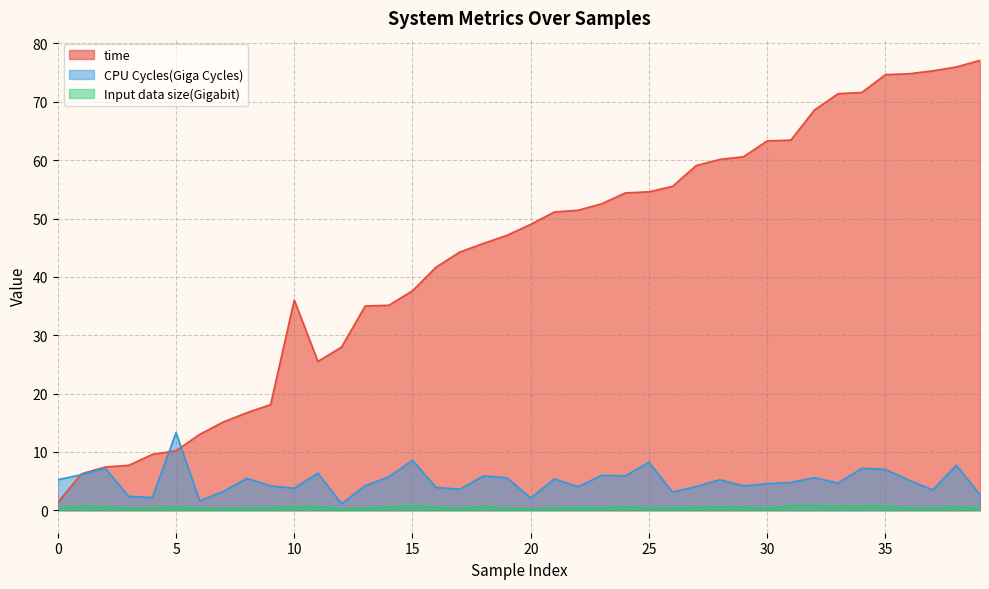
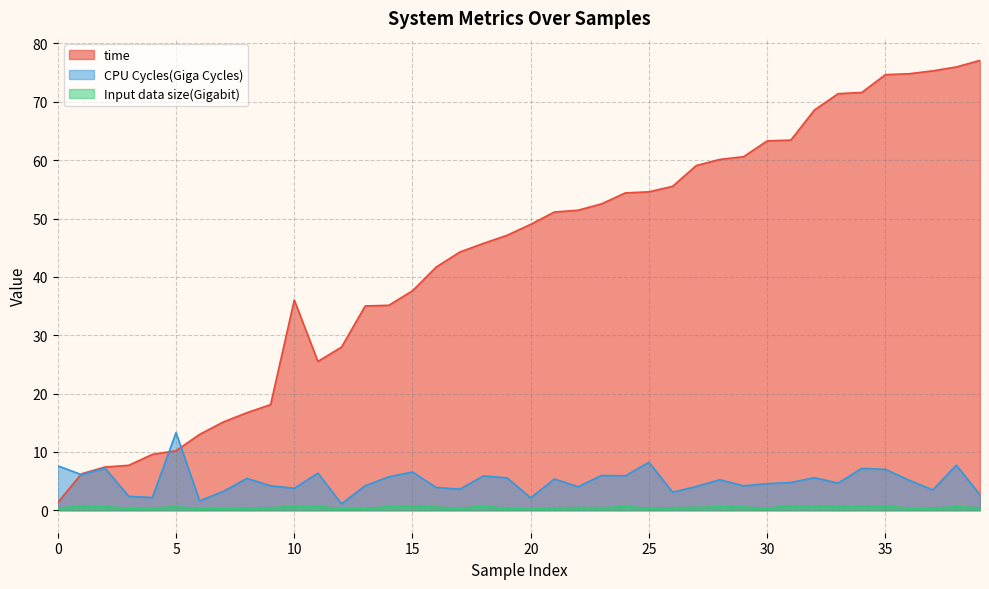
  {
    "time": {
      "0": 1,
      "5": 10,
      "10": 36,
      "15": 38,
      "20": 49,
      "25": 55,
      "30": 63,
      "35": 75
    },
    "CPU Cycles(Giga Cycles)": {
-     "0": 5,
+     "0": 8,
      "5": 13,
      "10": 4,
-     "15": 9,
+     "15": 7,
      "20": 2,
      "25": 8,
      "30": 5,
      "35": 7
    },
    "Input data size(Gigabit)": {
      "0": 0,
      "5": 1,
      "10": 1,
      "15": 1,
      "20": 0,
      "25": 0,
      "30": 0,
      "35": 1
    }
  }
